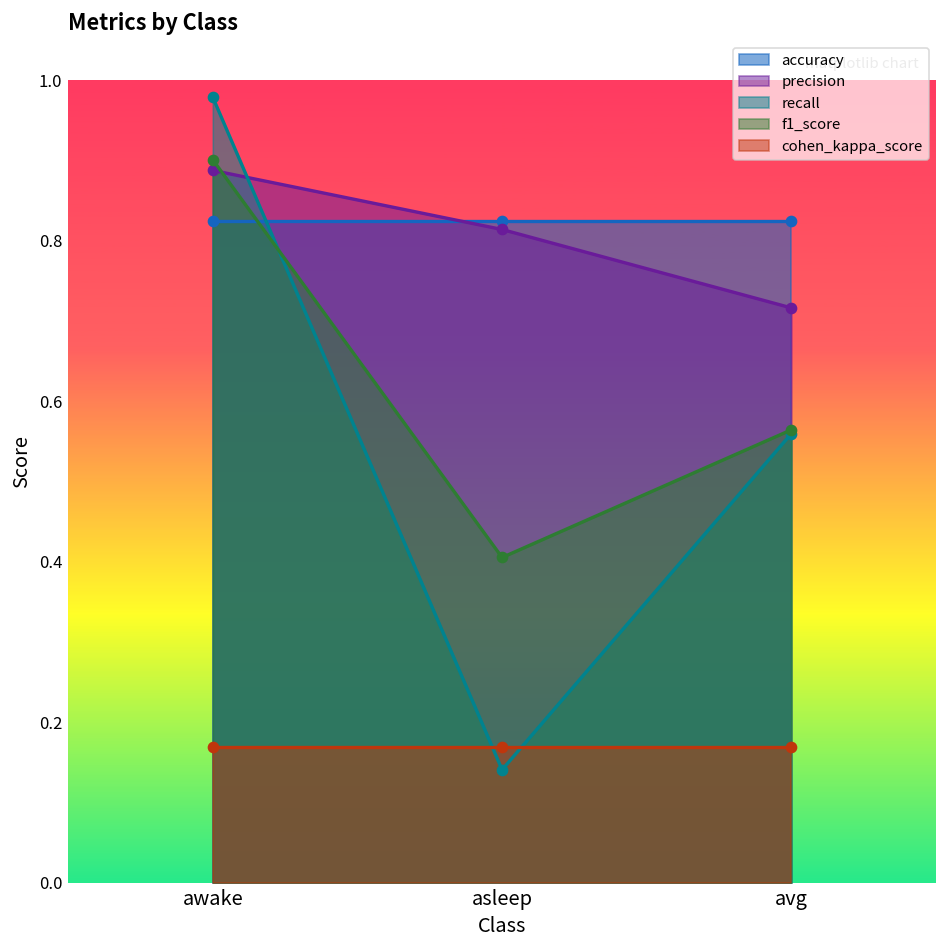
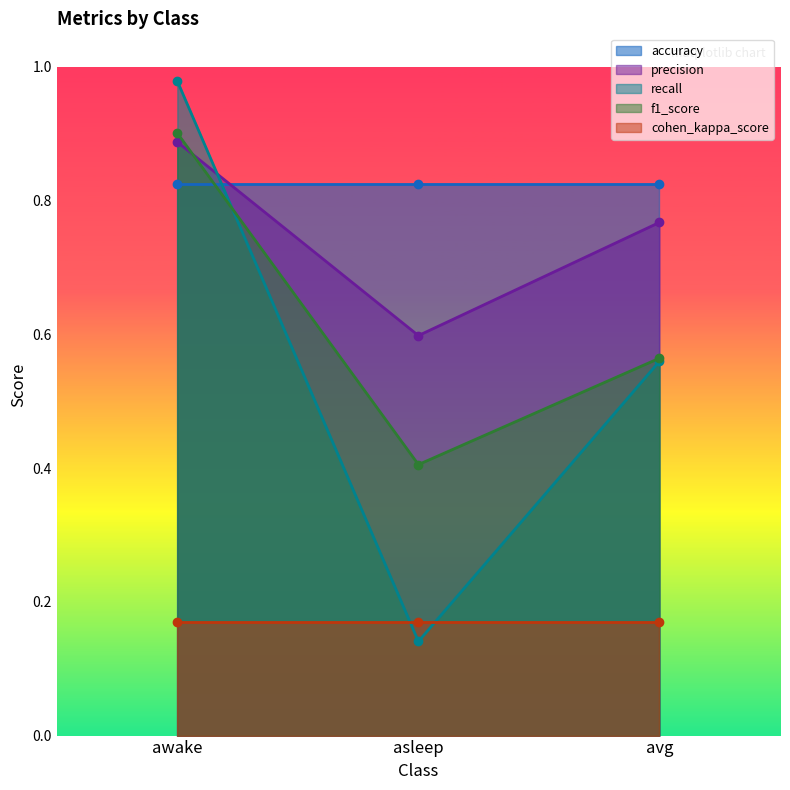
  {
    "precision": {
      "awake": 0.89,
-     "asleep": 0.81,
-     "avg": 0.72
+     "asleep": 0.60,
+     "avg": 0.77
    },
    "f1_score": {
      "awake": 0.90,
      "asleep": 0.41,
      "avg": 0.56
    },
    "cohen_kappa_score": {
      "awake": 0.17,
      "asleep": 0.17,
      "avg": 0.17
    }
  }
